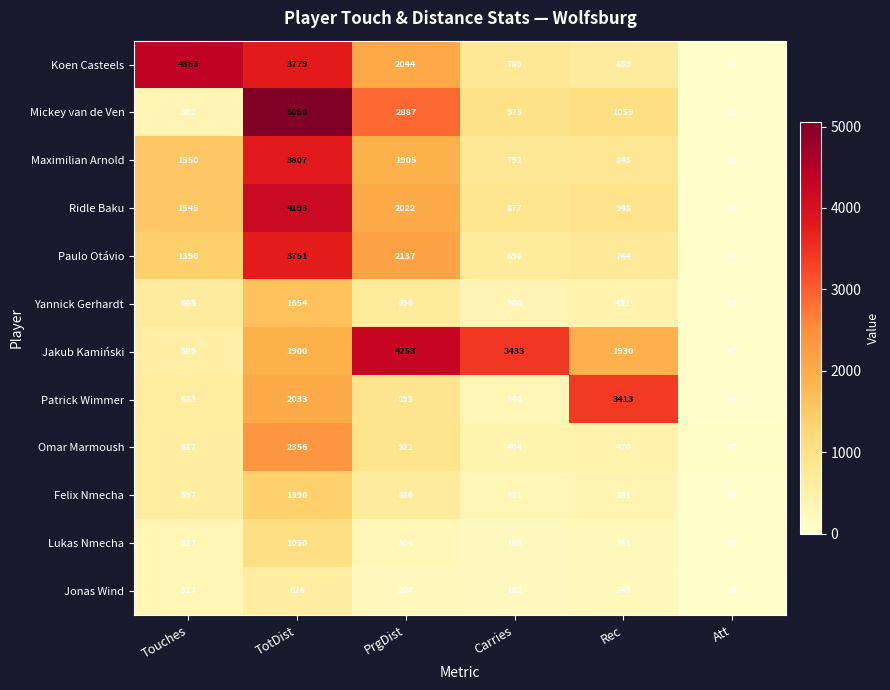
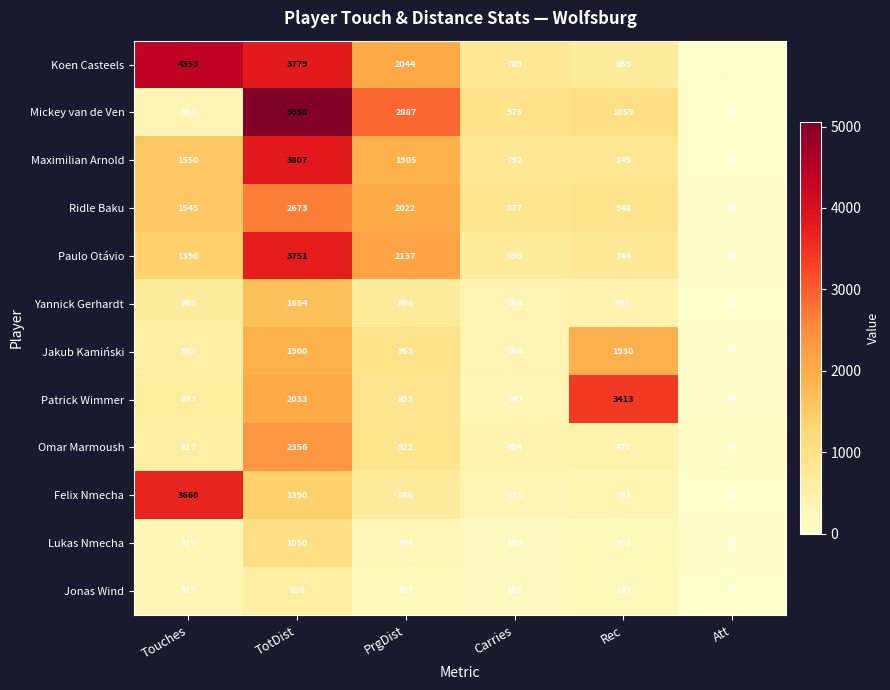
  {
    "Koen Casteels": {
      "Touches": 4353,
      "TotDist": 3779,
      "PrgDist": 2044,
      "Carries": 789,
      "Rec": 659,
      "Att": 0
    },
    "Mickey van de Ven": {
      "Touches": 362,
      "TotDist": 5058,
      "PrgDist": 2887,
      "Carries": 975,
      "Rec": 1059,
      "Att": 13
    },
    "Maximilian Arnold": {
      "Touches": 1550,
      "TotDist": 3807,
      "PrgDist": 1905,
      "Carries": 792,
      "Rec": 845,
      "Att": 16
    },
    "Ridle Baku": {
      "Touches": 1545,
-     "TotDist": 4193,
+     "TotDist": 2673,
      "PrgDist": 2022,
      "Carries": 877,
      "Rec": 948,
      "Att": 48
    },
    "Paulo Otávio": {
      "Touches": 1396,
      "TotDist": 3751,
      "PrgDist": 2137,
      "Carries": 696,
      "Rec": 744,
      "Att": 40
    },
    "Yannick Gerhardt": {
      "Touches": 665,
      "TotDist": 1654,
      "PrgDist": 696,
      "Carries": 368,
      "Rec": 431,
      "Att": 13
    },
    "Jakub Kamiński": {
      "Touches": 589,
      "TotDist": 1900,
-     "PrgDist": 4253,
-     "Carries": 3433,
+     "PrgDist": 953,
+     "Carries": 366,
      "Rec": 1930,
      "Att": 47
    },
    "Patrick Wimmer": {
      "Touches": 633,
      "TotDist": 2033,
      "PrgDist": 893,
      "Carries": 340,
      "Rec": 3413,
      "Att": 44
    },
    "Omar Marmoush": {
      "Touches": 617,
      "TotDist": 2356,
      "PrgDist": 922,
      "Carries": 404,
      "Rec": 470,
      "Att": 87
    },
    "Felix Nmecha": {
-     "Touches": 597,
+     "Touches": 3660,
      "TotDist": 1390,
      "PrgDist": 686,
      "Carries": 331,
      "Rec": 381,
      "Att": 19
    },
    "Lukas Nmecha": {
      "Touches": 317,
      "TotDist": 1050,
      "PrgDist": 304,
      "Carries": 189,
      "Rec": 251,
      "Att": 26
    },
    "Jonas Wind": {
      "Touches": 317,
      "TotDist": 626,
      "PrgDist": 207,
      "Carries": 182,
      "Rec": 243,
      "Att": 14
    }
  }
